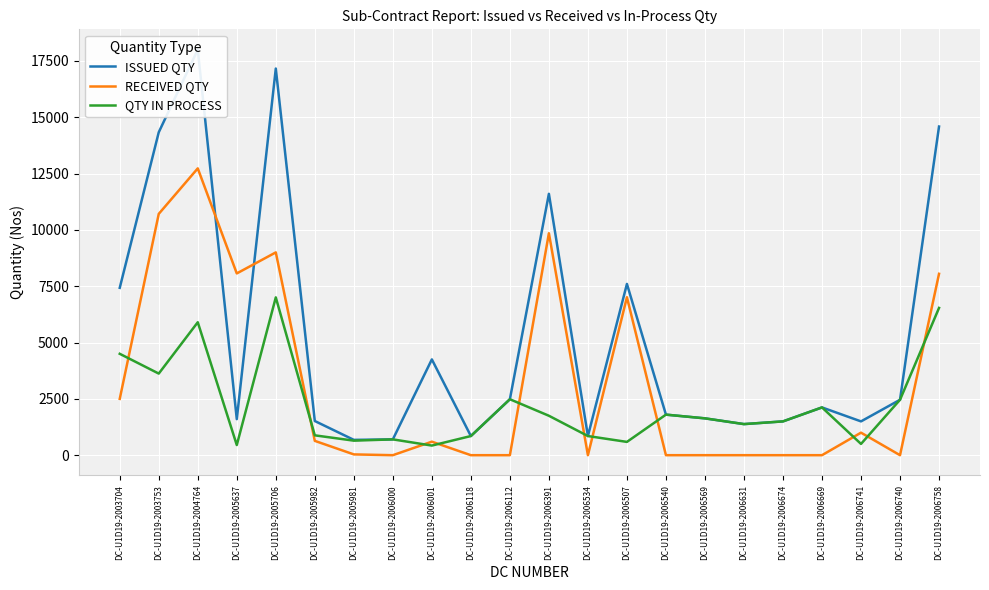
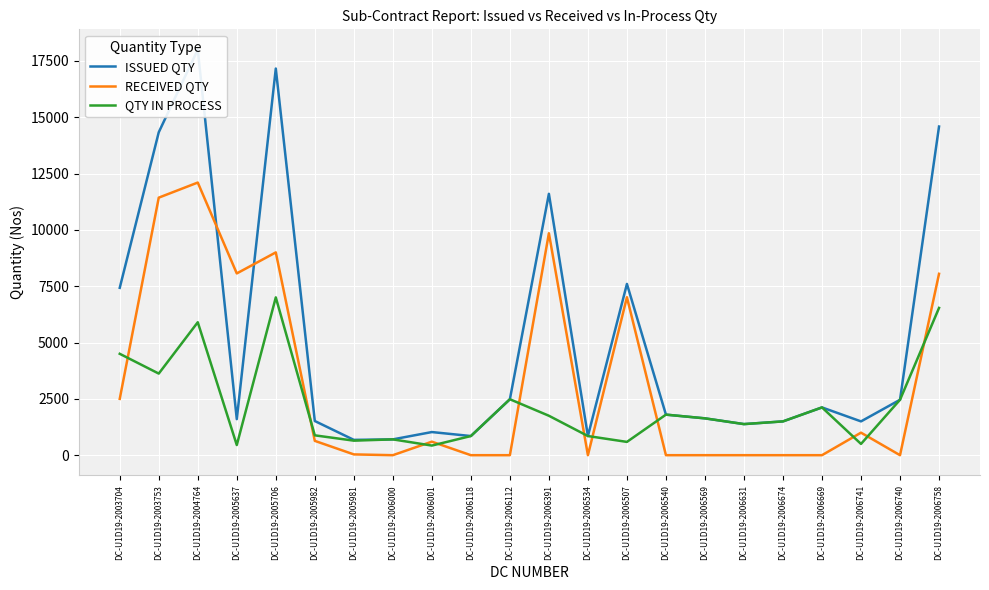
  {
    "ISSUED QTY": {
      "DC-U1D19-2003704": 7400,
      "DC-U1D19-2003753": 14300,
      "DC-U1D19-2005637": 1600,
      "DC-U1D19-2005706": 17200,
      "DC-U1D19-2005982": 1500,
-     "DC-U1D19-2006001": 4300,
+     "DC-U1D19-2006001": 1000,
      "DC-U1D19-2006391": 11600,
      "DC-U1D19-2006507": 7600,
      "DC-U1D19-2006741": 1500,
      "DC-U1D19-2006758": 14600
    },
    "RECEIVED QTY": {
      "DC-U1D19-2003704": 2500,
-     "DC-U1D19-2003753": 10700,
-     "DC-U1D19-2004764": 12700,
+     "DC-U1D19-2003753": 11400,
+     "DC-U1D19-2004764": 12100,
      "DC-U1D19-2005637": 8100,
      "DC-U1D19-2005706": 9000,
      "DC-U1D19-2005982": 600,
      "DC-U1D19-2005981": 0,
      "DC-U1D19-2006000": 0,
      "DC-U1D19-2006001": 600,
      "DC-U1D19-2006118": 0,
      "DC-U1D19-2006112": 0,
      "DC-U1D19-2006391": 9900,
      "DC-U1D19-2006534": 0,
      "DC-U1D19-2006507": 7000,
      "DC-U1D19-2006540": 0,
      "DC-U1D19-2006569": 0,
      "DC-U1D19-2006631": 0,
      "DC-U1D19-2006674": 0,
      "DC-U1D19-2006669": 0,
      "DC-U1D19-2006741": 1000,
      "DC-U1D19-2006740": 0,
      "DC-U1D19-2006758": 8100
    },
    "QTY IN PROCESS": {
      "DC-U1D19-2003704": 4500,
      "DC-U1D19-2003753": 3600,
      "DC-U1D19-2004764": 5900,
      "DC-U1D19-2005637": 500,
      "DC-U1D19-2005706": 7000,
      "DC-U1D19-2005982": 900,
      "DC-U1D19-2006001": 400,
      "DC-U1D19-2006391": 1800,
      "DC-U1D19-2006507": 600,
      "DC-U1D19-2006741": 500,
      "DC-U1D19-2006758": 6500
    }
  }
